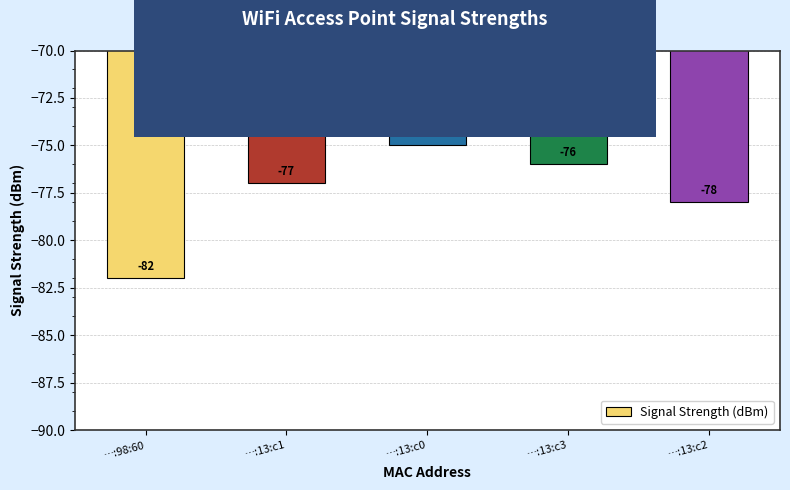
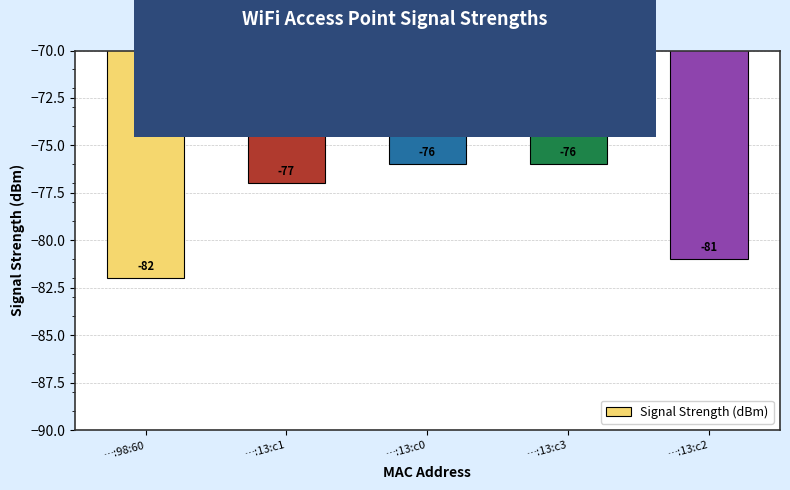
  {
    "…:98:60": -82,
    "…:13:c1": -77,
-   "…:13:c0": -75,
+   "…:13:c0": -76,
    "…:13:c3": -76,
-   "…:13:c2": -78
+   "…:13:c2": -81
  }
